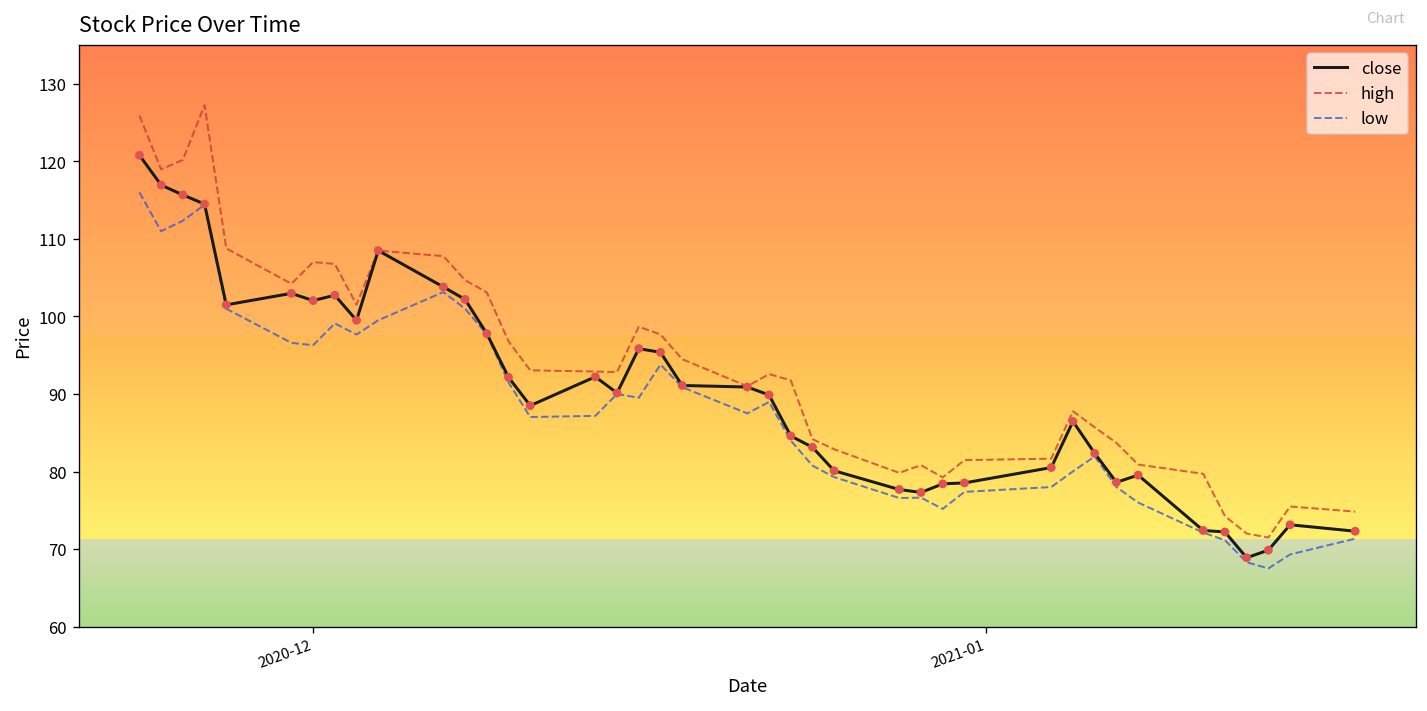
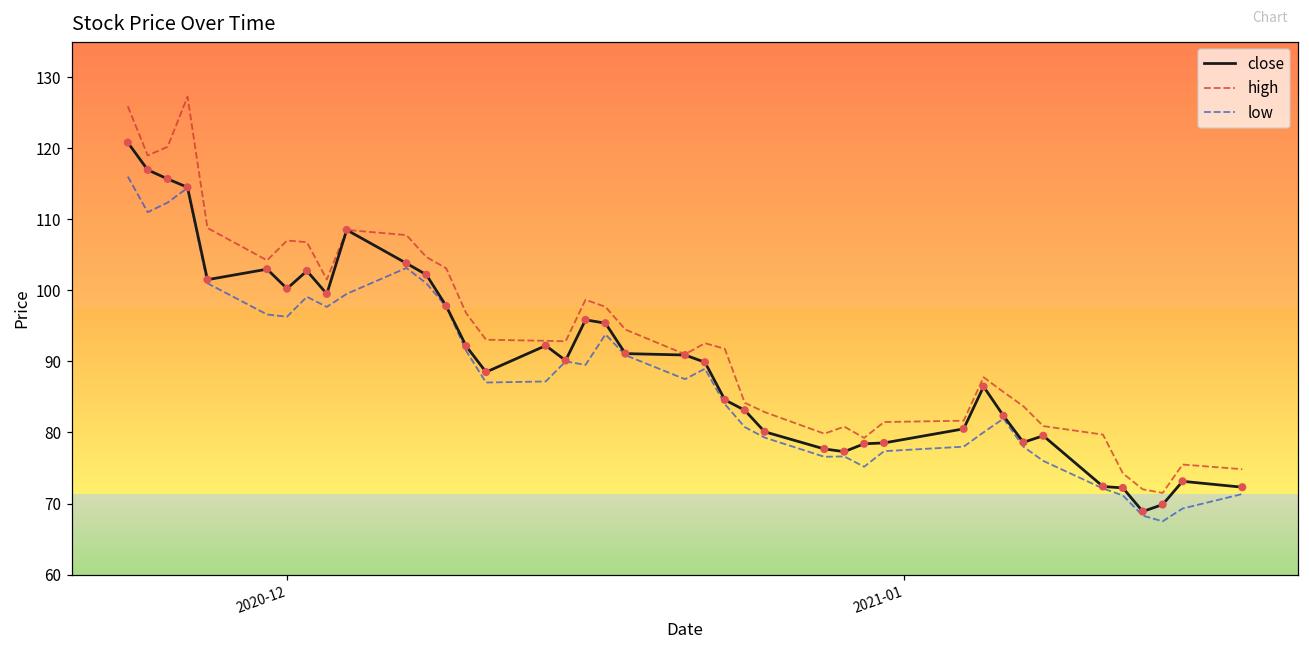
  {
    "close": {
-     "2020-12": 102
+     "2020-12": 100
    },
    "high": {
      "2020-12": 107
    },
    "low": {
      "2020-12": 96
    }
  }
